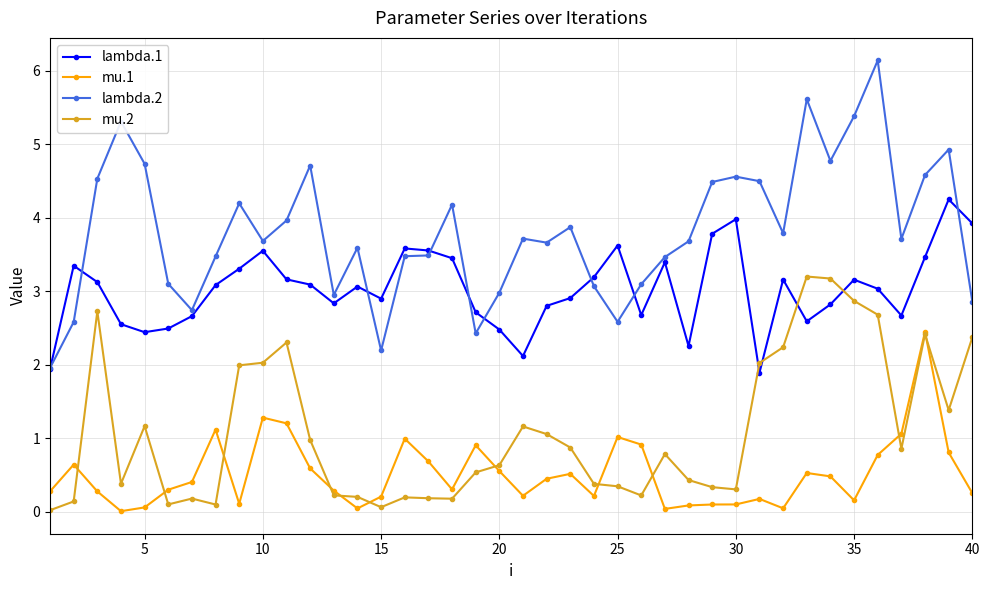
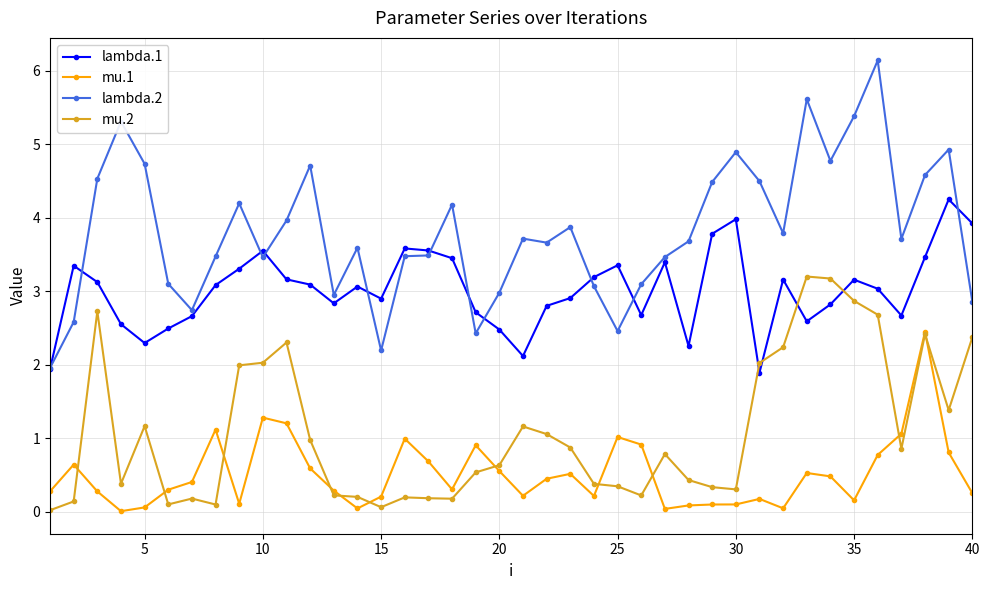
  {
    "lambda.1": {
-     "5": 2.4,
+     "5": 2.3,
      "10": 3.6,
      "15": 2.9,
      "20": 2.5,
-     "25": 3.6,
+     "25": 3.4,
      "30": 4.0,
      "35": 3.2,
      "40": 3.9
    },
    "lambda.2": {
      "5": 4.7,
-     "10": 3.7,
+     "10": 3.5,
      "15": 2.2,
      "20": 3.0,
-     "25": 2.6,
-     "30": 4.6,
+     "25": 2.5,
+     "30": 4.9,
      "35": 5.4,
      "40": 2.9
    }
  }
